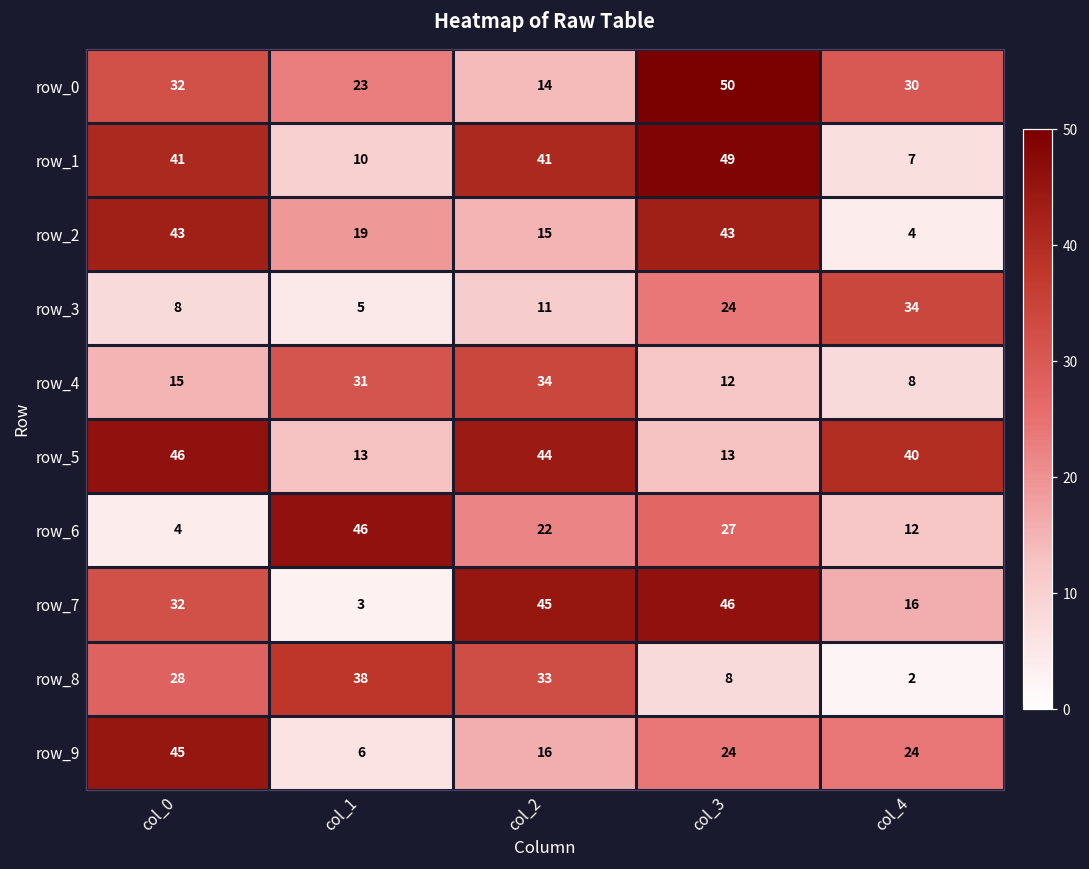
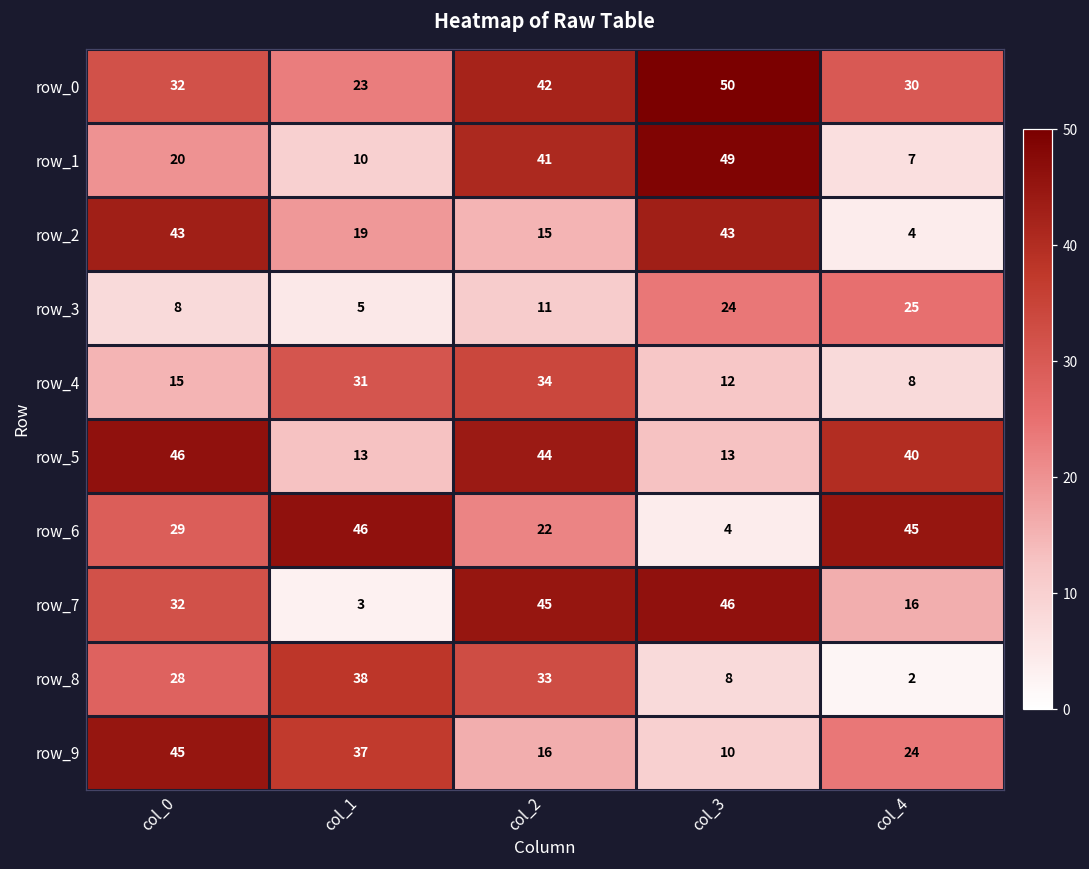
  {
    "row_0": {
      "col_0": 32,
      "col_1": 23,
-     "col_2": 14,
+     "col_2": 42,
      "col_3": 50,
      "col_4": 30
    },
    "row_1": {
-     "col_0": 41,
+     "col_0": 20,
      "col_1": 10,
      "col_2": 41,
      "col_3": 49,
      "col_4": 7
    },
    "row_2": {
      "col_0": 43,
      "col_1": 19,
      "col_2": 15,
      "col_3": 43,
      "col_4": 4
    },
    "row_3": {
      "col_0": 8,
      "col_1": 5,
      "col_2": 11,
      "col_3": 24,
-     "col_4": 34
+     "col_4": 25
    },
    "row_4": {
      "col_0": 15,
      "col_1": 31,
      "col_2": 34,
      "col_3": 12,
      "col_4": 8
    },
    "row_5": {
      "col_0": 46,
      "col_1": 13,
      "col_2": 44,
      "col_3": 13,
      "col_4": 40
    },
    "row_6": {
-     "col_0": 4,
+     "col_0": 29,
      "col_1": 46,
      "col_2": 22,
-     "col_3": 27,
-     "col_4": 12
+     "col_3": 4,
+     "col_4": 45
    },
    "row_7": {
      "col_0": 32,
      "col_1": 3,
      "col_2": 45,
      "col_3": 46,
      "col_4": 16
    },
    "row_8": {
      "col_0": 28,
      "col_1": 38,
      "col_2": 33,
      "col_3": 8,
      "col_4": 2
    },
    "row_9": {
      "col_0": 45,
-     "col_1": 6,
+     "col_1": 37,
      "col_2": 16,
-     "col_3": 24,
+     "col_3": 10,
      "col_4": 24
    }
  }
